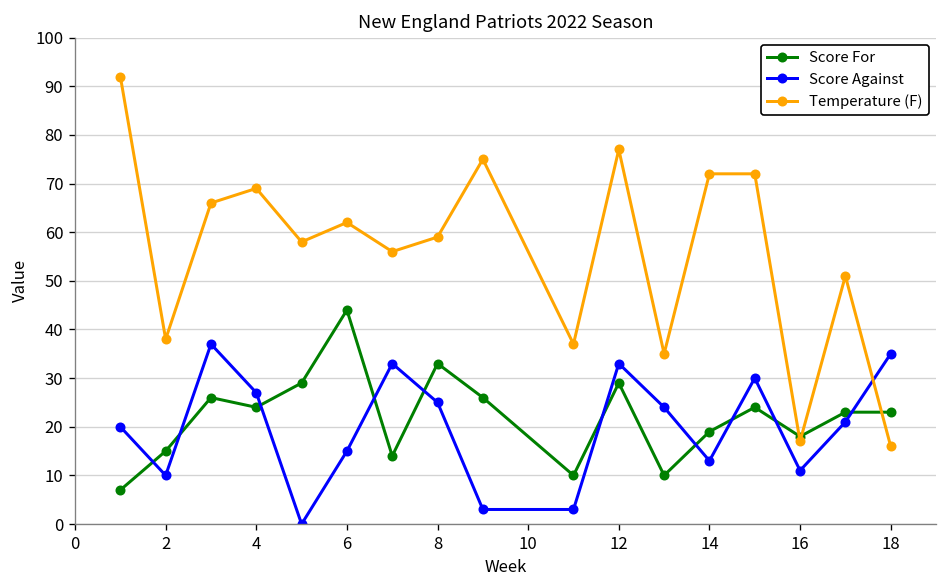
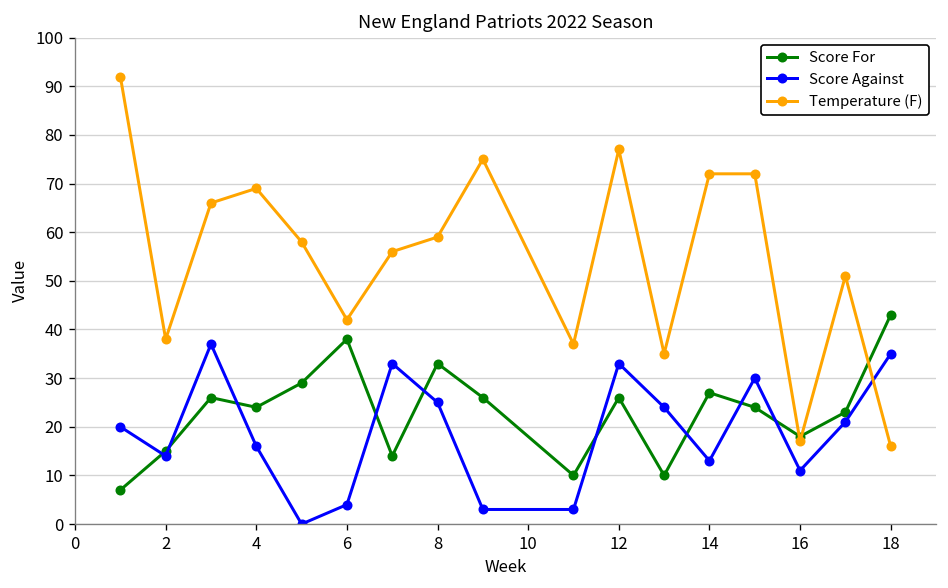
  {
    "Score For": {
      "2": 15,
      "4": 24,
-     "6": 44,
+     "6": 38,
      "8": 33,
-     "12": 29,
-     "14": 19,
+     "12": 26,
+     "14": 27,
      "16": 18,
-     "18": 23
+     "18": 43
    },
    "Score Against": {
-     "2": 10,
-     "4": 27,
-     "6": 15,
+     "2": 14,
+     "4": 16,
+     "6": 4,
      "8": 25,
      "12": 33,
      "14": 13,
      "16": 11,
      "18": 35
    },
    "Temperature (F)": {
      "2": 38,
      "4": 69,
-     "6": 62,
+     "6": 42,
      "8": 59,
      "12": 77,
      "14": 72,
      "16": 17,
      "18": 16
    }
  }
